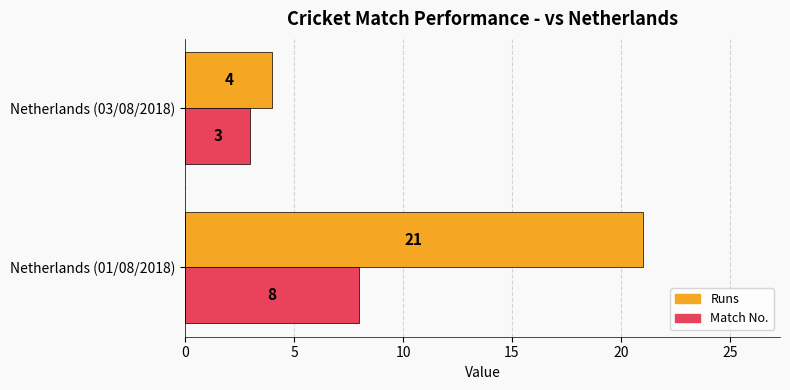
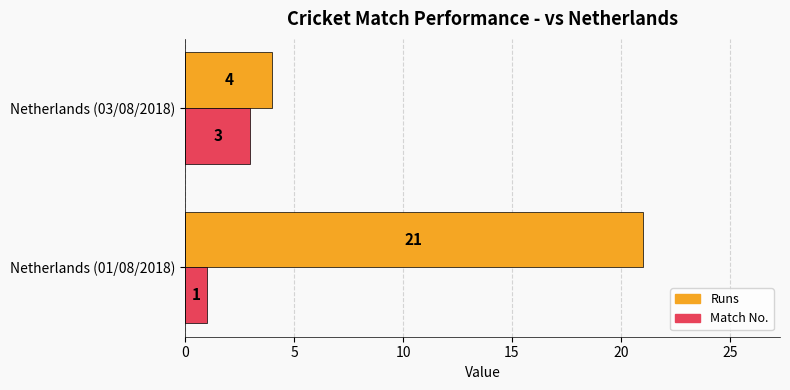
  {
    "Runs": {
      "Netherlands (03/08/2018)": 4,
      "Netherlands (01/08/2018)": 21
    },
    "Match No.": {
      "Netherlands (03/08/2018)": 3,
-     "Netherlands (01/08/2018)": 8
+     "Netherlands (01/08/2018)": 1
    }
  }
